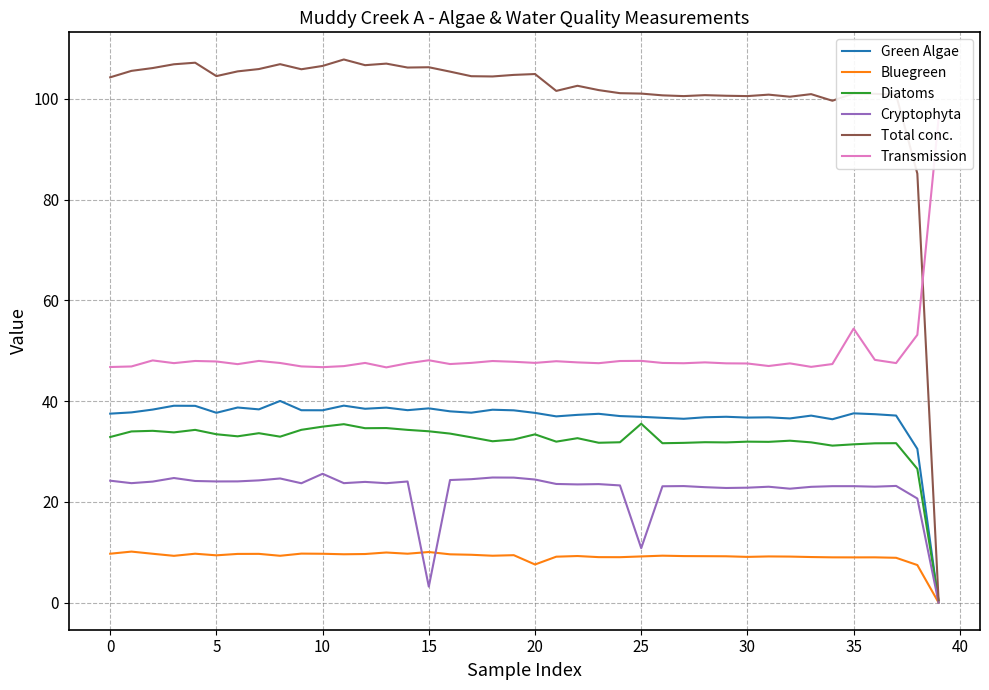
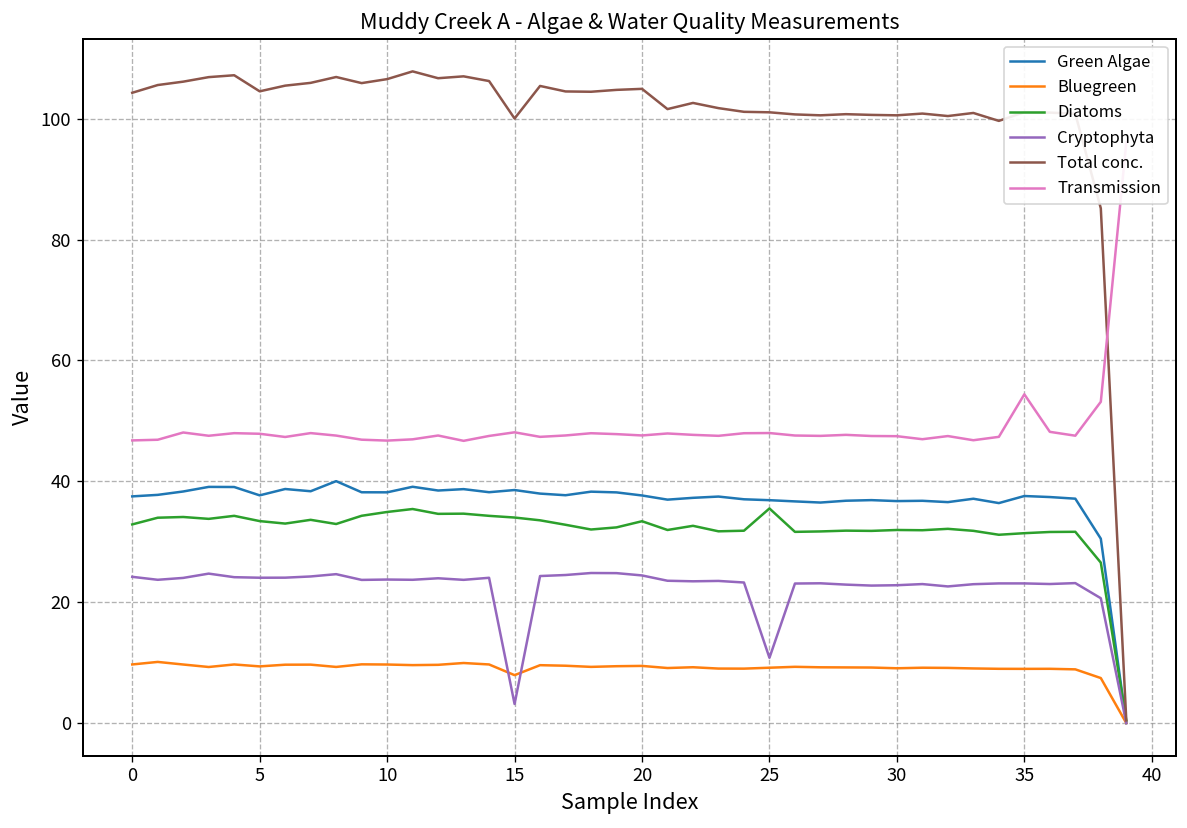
  {
    "Green Algae": {
      "0": 38,
      "5": 38,
      "10": 38,
      "15": 39,
      "20": 38,
      "25": 37,
      "30": 37,
      "35": 38
    },
    "Bluegreen": {
      "0": 10,
      "5": 9,
      "10": 10,
-     "15": 10,
-     "20": 8,
+     "15": 8,
+     "20": 9,
      "25": 9,
      "30": 9,
      "35": 9
    },
    "Diatoms": {
      "0": 33,
      "5": 33,
      "10": 35,
      "15": 34,
      "20": 33,
      "25": 36,
      "30": 32,
      "35": 31
    },
    "Cryptophyta": {
      "0": 24,
      "5": 24,
-     "10": 26,
+     "10": 24,
      "15": 3,
      "20": 24,
      "25": 11,
      "30": 23,
      "35": 23
    },
    "Total conc.": {
      "0": 104,
      "5": 105,
      "10": 107,
-     "15": 106,
+     "15": 100,
      "20": 105,
      "25": 101,
      "30": 101
    },
    "Transmission": {
      "0": 47,
      "5": 48,
      "10": 47,
      "15": 48,
      "20": 48,
      "25": 48,
      "30": 47,
      "35": 54
    }
  }
